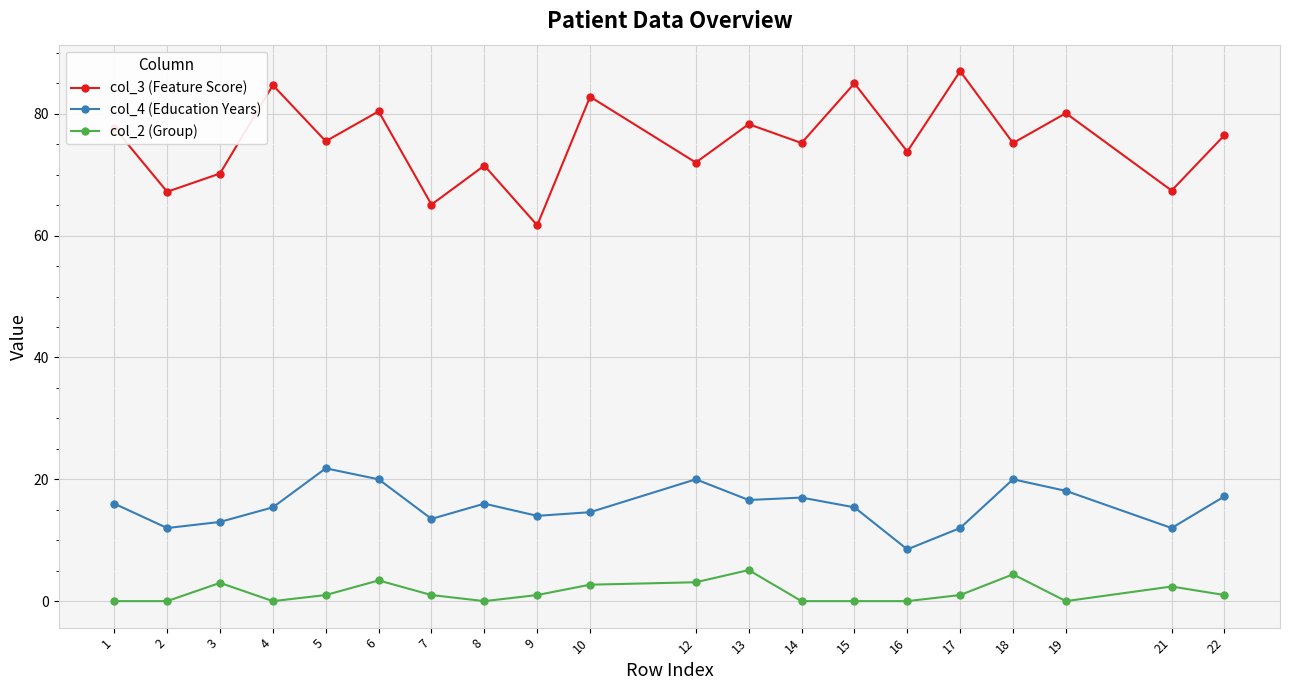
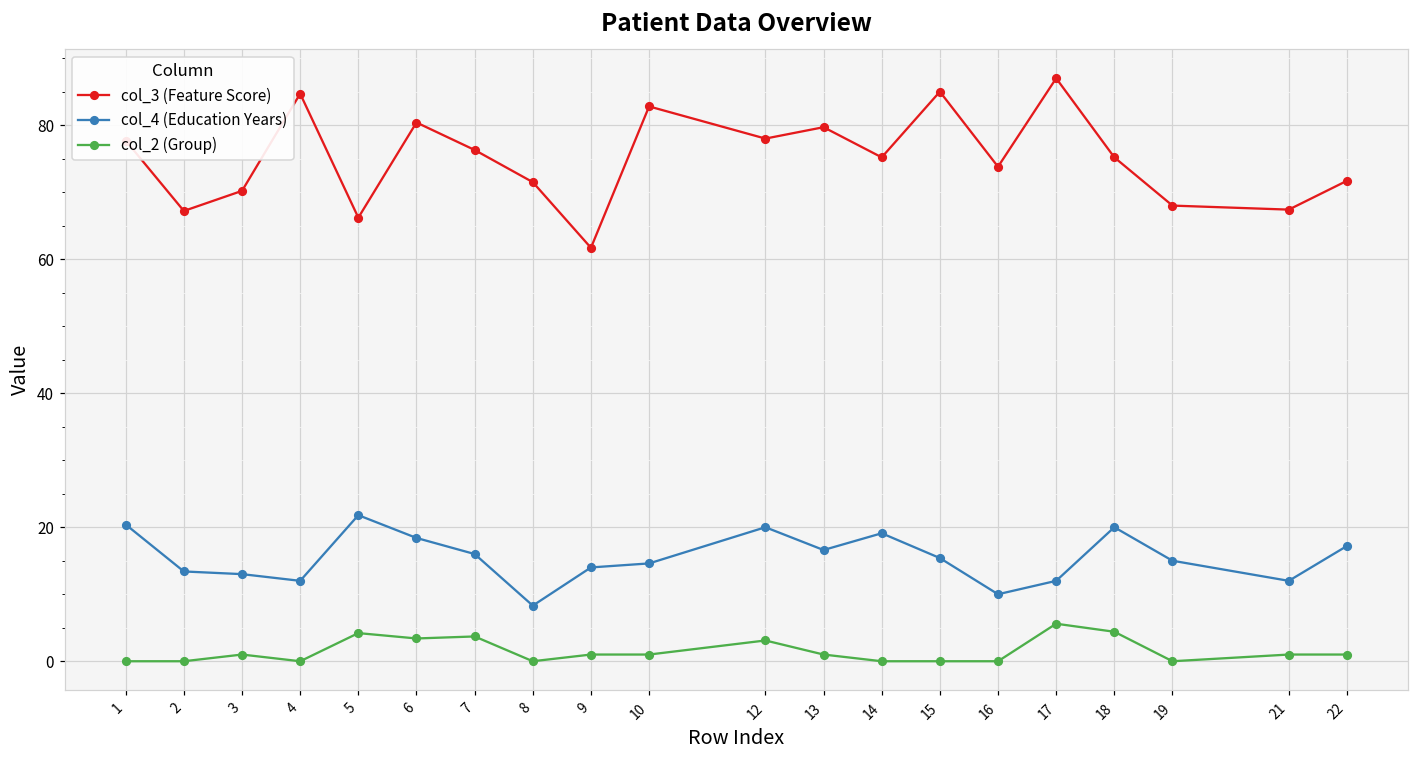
  {
    "col_3 (Feature Score)": {
      "2": 67,
      "3": 70,
      "4": 85,
-     "5": 76,
+     "5": 66,
      "6": 80,
-     "7": 65,
+     "7": 76,
      "8": 72,
      "9": 62,
      "10": 83,
-     "12": 72,
-     "13": 78,
+     "12": 78,
+     "13": 80,
      "14": 75,
      "15": 85,
      "16": 74,
      "17": 87,
      "18": 75,
-     "19": 80,
+     "19": 68,
      "21": 67,
-     "22": 77
+     "22": 72
    },
    "col_4 (Education Years)": {
-     "1": 16,
-     "2": 12,
+     "1": 20,
+     "2": 13,
      "3": 13,
-     "4": 15,
+     "4": 12,
      "5": 22,
-     "6": 20,
-     "7": 14,
-     "8": 16,
+     "6": 18,
+     "7": 16,
+     "8": 8,
      "9": 14,
      "10": 15,
      "12": 20,
      "13": 17,
-     "14": 17,
+     "14": 19,
      "15": 15,
-     "16": 9,
+     "16": 10,
      "17": 12,
      "18": 20,
-     "19": 18,
+     "19": 15,
      "21": 12,
      "22": 17
    },
    "col_2 (Group)": {
      "1": 0,
      "2": 0,
-     "3": 3,
+     "3": 1,
      "4": 0,
-     "5": 1,
+     "5": 4,
      "6": 3,
-     "7": 1,
+     "7": 4,
      "8": 0,
      "9": 1,
-     "10": 3,
+     "10": 1,
      "12": 3,
-     "13": 5,
+     "13": 1,
      "14": 0,
      "15": 0,
      "16": 0,
-     "17": 1,
+     "17": 6,
      "18": 4,
      "19": 0,
-     "21": 2,
+     "21": 1,
      "22": 1
    }
  }
